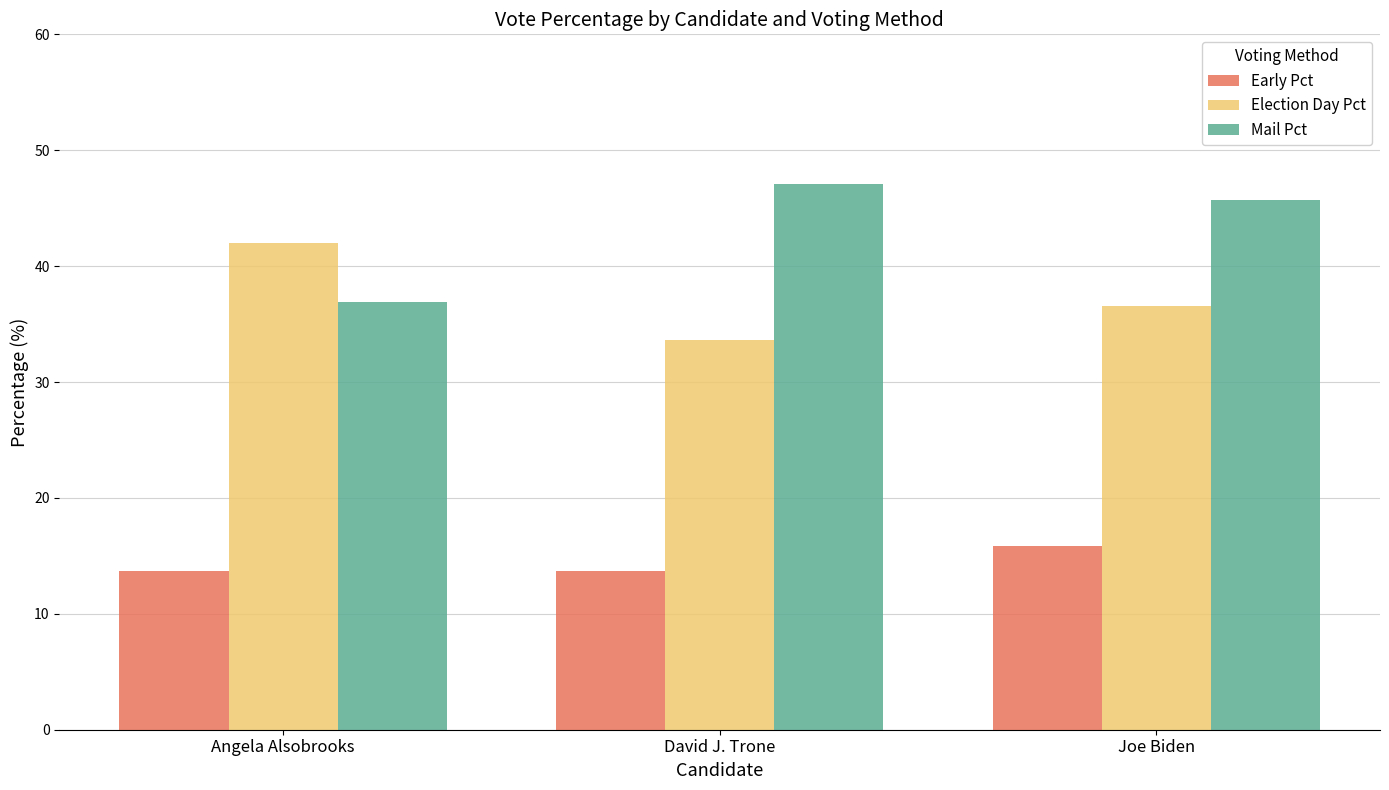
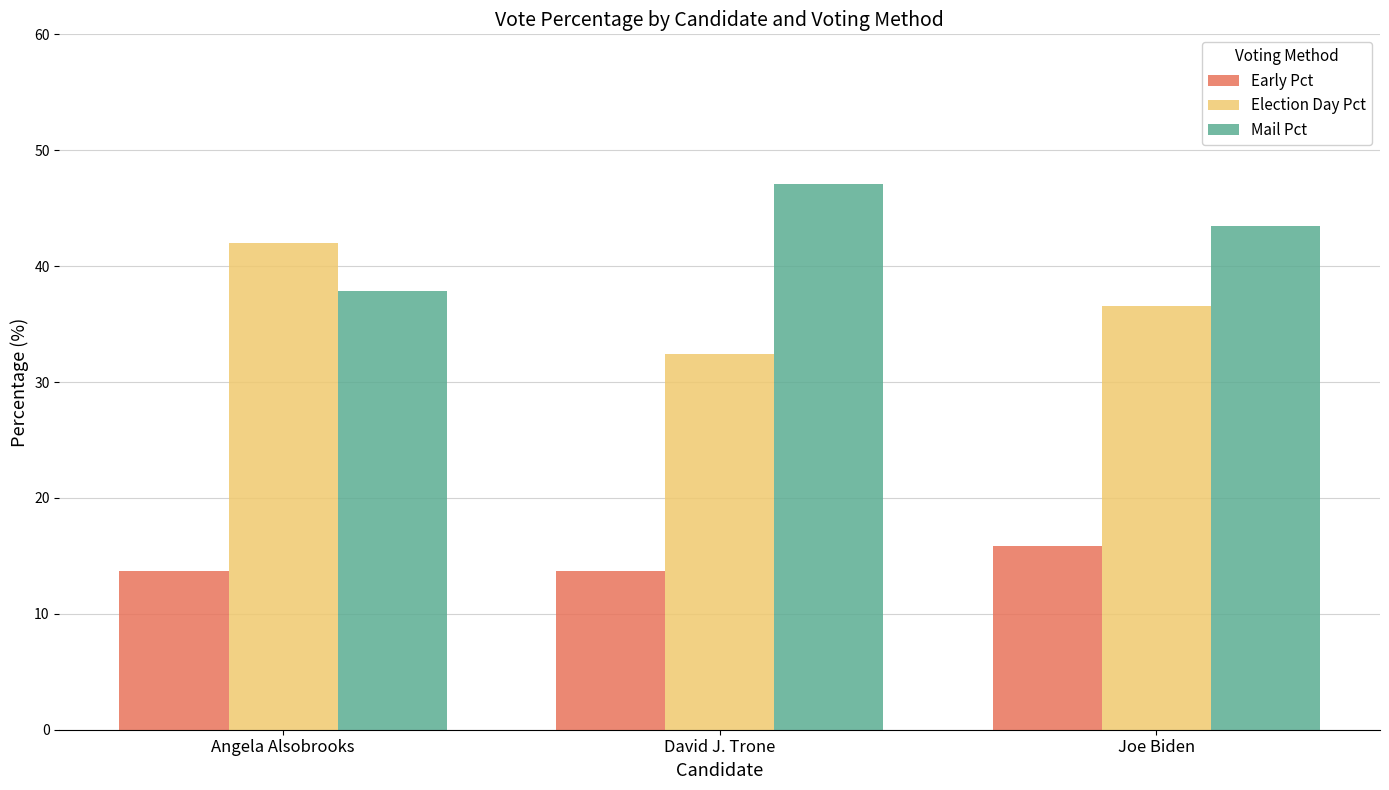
  {
    "Early Pct": {
      "Angela Alsobrooks": 13.7,
      "David J. Trone": 13.7,
      "Joe Biden": 15.9
    },
    "Election Day Pct": {
      "Angela Alsobrooks": 42.0,
-     "David J. Trone": 33.6,
+     "David J. Trone": 32.4,
      "Joe Biden": 36.6
    },
    "Mail Pct": {
-     "Angela Alsobrooks": 36.9,
+     "Angela Alsobrooks": 37.8,
      "David J. Trone": 47.1,
-     "Joe Biden": 45.7
+     "Joe Biden": 43.4
    }
  }
